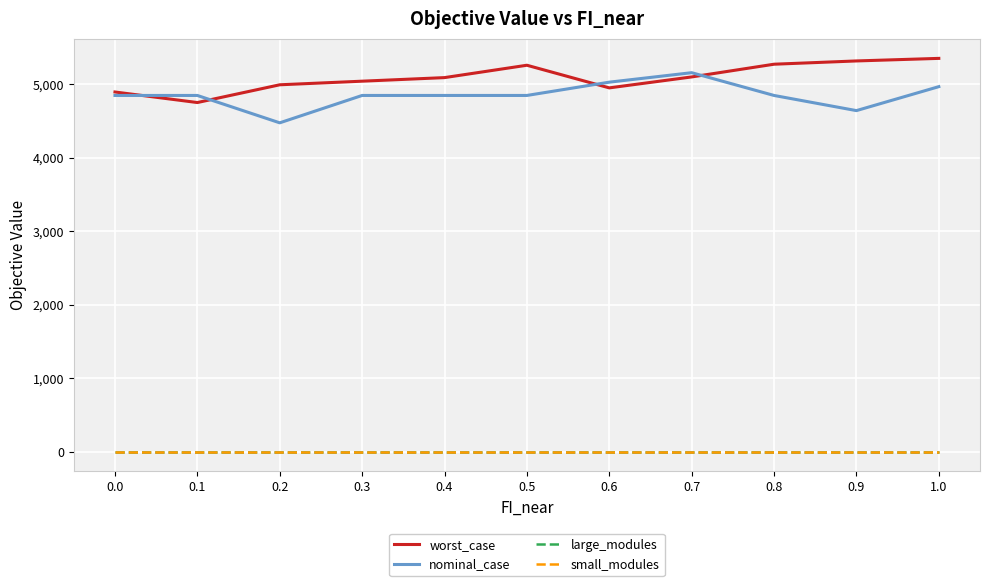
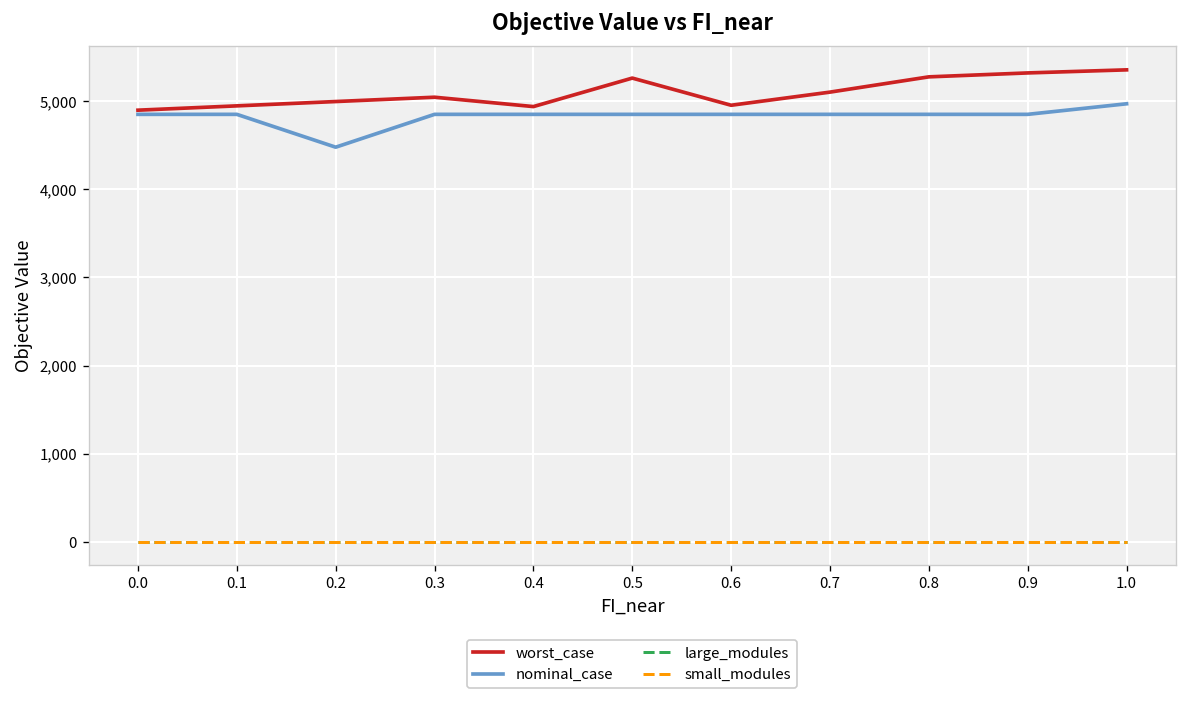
  {
    "worst_case": {
      "0.0": "4,900",
-     "0.1": "4,800",
+     "0.1": "4,900",
      "0.2": "5,000",
      "0.3": "5,000",
-     "0.4": "5,100",
+     "0.4": "4,900",
      "0.5": "5,300",
      "0.6": "5,000",
      "0.7": "5,100",
      "0.8": "5,300",
      "0.9": "5,300",
      "1.0": "5,400"
    },
    "nominal_case": {
      "0.0": "4,900",
      "0.1": "4,900",
      "0.2": "4,500",
      "0.3": "4,900",
      "0.4": "4,900",
      "0.5": "4,900",
-     "0.6": "5,000",
-     "0.7": "5,200",
+     "0.6": "4,900",
+     "0.7": "4,900",
      "0.8": "4,900",
-     "0.9": "4,600",
+     "0.9": "4,900",
      "1.0": "5,000"
    },
    "small_modules": {
      "0.0": "0",
      "0.1": "0",
      "0.2": "0",
      "0.3": "0",
      "0.4": "0",
      "0.5": "0",
      "0.6": "0",
      "0.7": "0",
      "0.8": "0",
      "0.9": "0",
      "1.0": "0"
    }
  }
